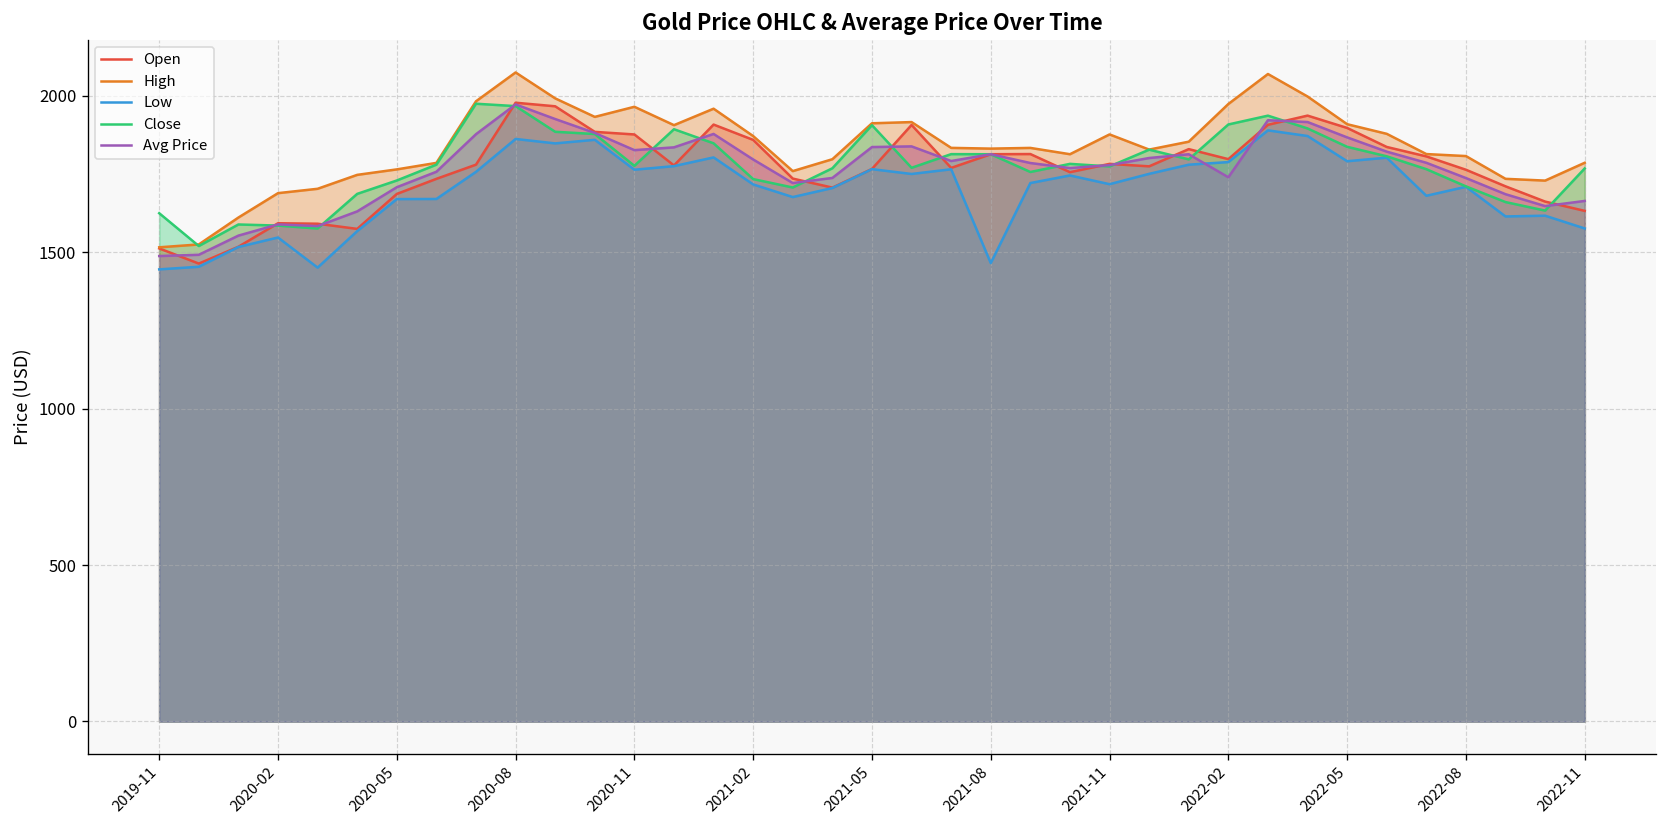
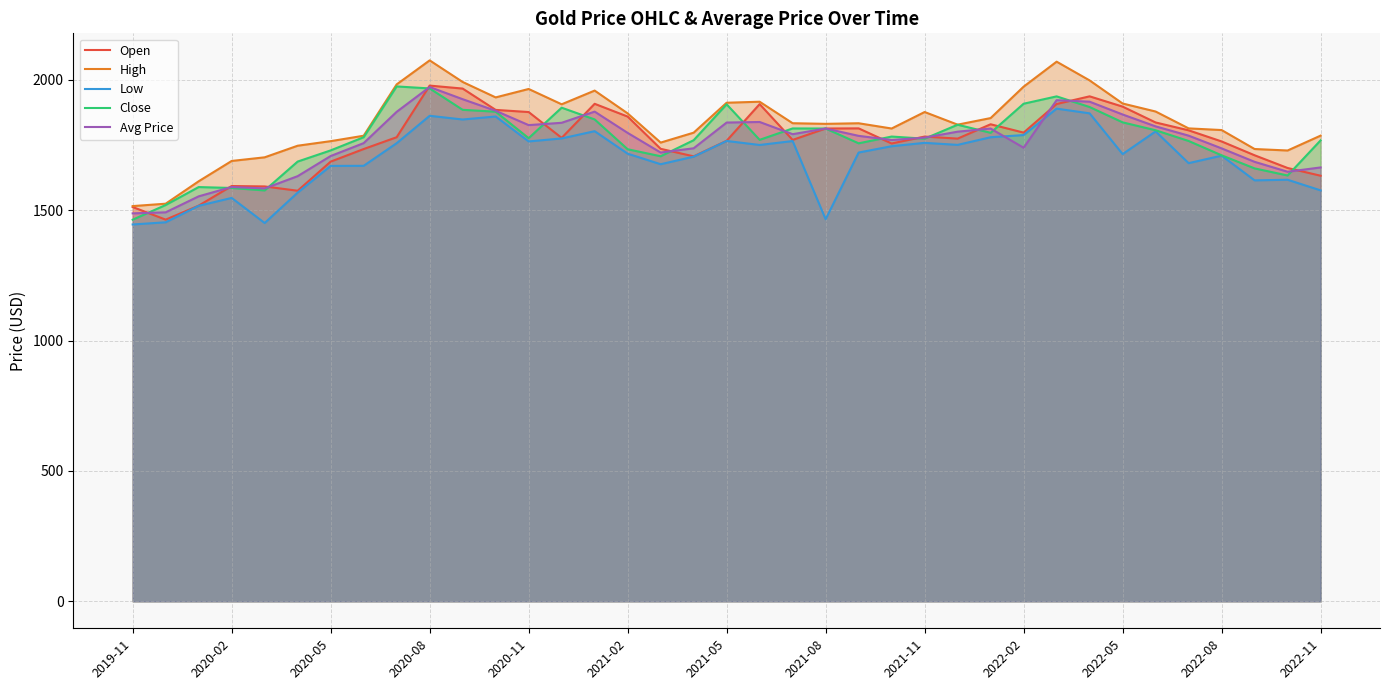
  {
    "Low": {
      "2019-11": 1450,
      "2020-02": 1550,
      "2020-05": 1670,
      "2020-08": 1860,
      "2020-11": 1760,
      "2021-02": 1720,
      "2021-08": 1470,
-     "2021-11": 1720,
-     "2022-05": 1790,
+     "2021-11": 1760,
+     "2022-05": 1720,
      "2022-11": 1580
    },
    "Close": {
-     "2019-11": 1630,
+     "2019-11": 1460,
      "2020-05": 1730,
      "2020-11": 1780,
      "2021-02": 1730,
      "2022-02": 1910,
      "2022-05": 1840,
      "2022-11": 1770
    },
    "Avg Price": {
      "2019-11": 1490,
      "2020-05": 1710,
      "2020-11": 1830,
      "2021-02": 1800,
      "2021-05": 1840,
      "2022-02": 1740,
      "2022-05": 1870,
      "2022-08": 1740,
      "2022-11": 1660
    }
  }
